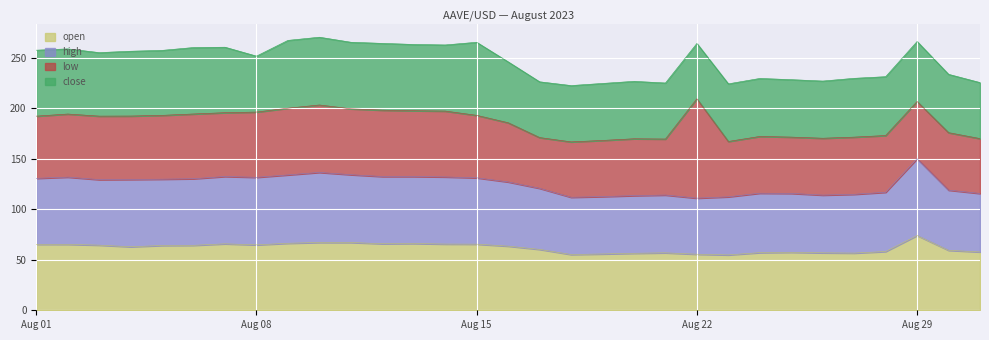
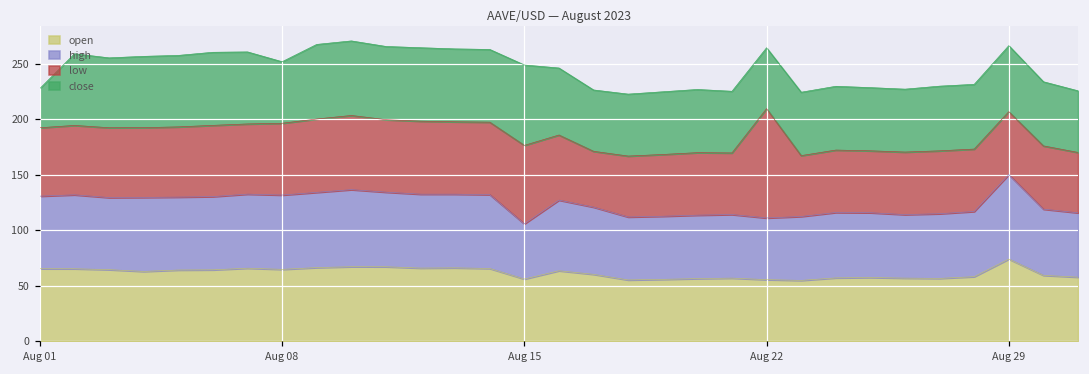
  {
    "open": {
      "Aug 01": 65,
      "Aug 08": 65,
-     "Aug 15": 66,
+     "Aug 15": 56,
      "Aug 22": 56,
      "Aug 29": 74
    },
    "high": {
      "Aug 01": 65,
      "Aug 08": 67,
-     "Aug 15": 66,
+     "Aug 15": 50,
      "Aug 22": 56,
      "Aug 29": 76
    },
    "low": {
      "Aug 01": 62,
      "Aug 08": 65,
-     "Aug 15": 62,
+     "Aug 15": 71,
      "Aug 22": 98,
      "Aug 29": 57
    },
    "close": {
-     "Aug 01": 65,
+     "Aug 01": 35,
      "Aug 08": 55,
      "Aug 15": 72,
      "Aug 22": 55,
      "Aug 29": 59
    }
  }
